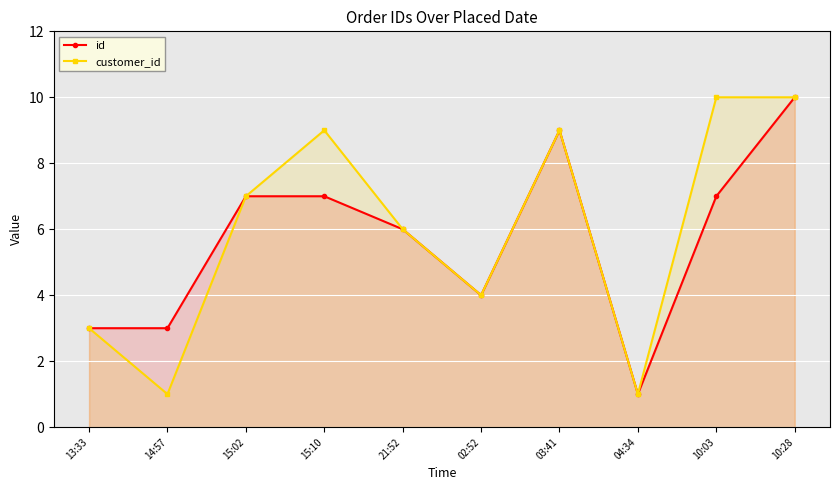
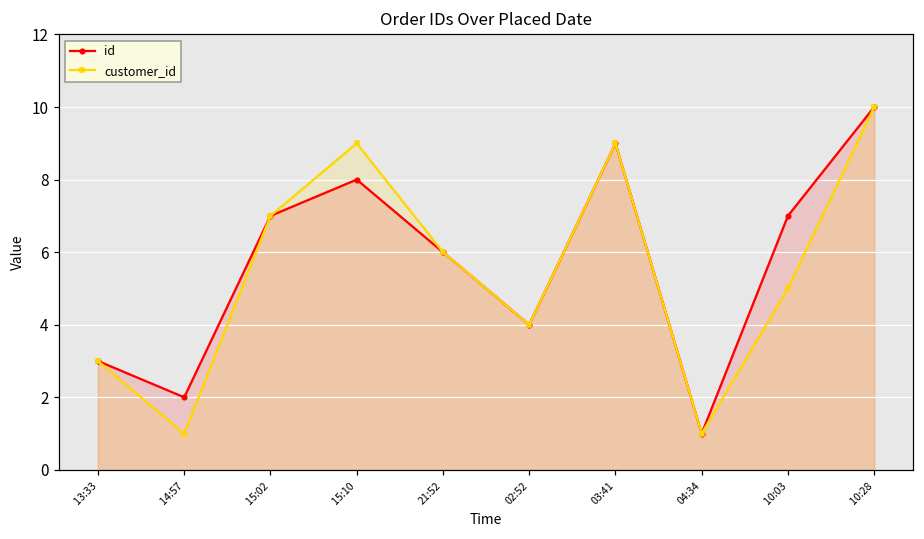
  {
    "id": {
-     "14:57": 3,
-     "15:10": 7,
+     "14:57": 2,
+     "15:10": 8,
      "10:03": 7
    },
    "customer_id": {
      "14:57": 1,
      "15:10": 9,
-     "10:03": 10
+     "10:03": 5
    }
  }
